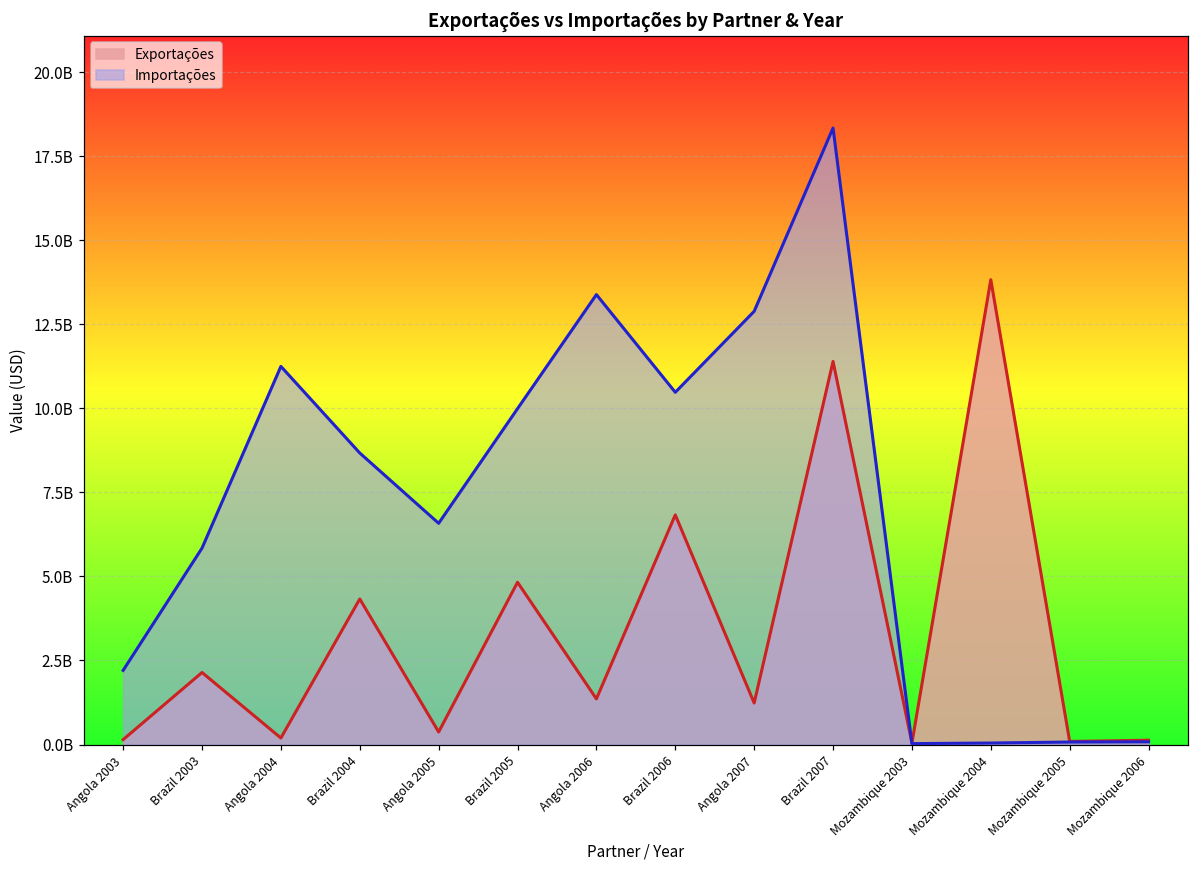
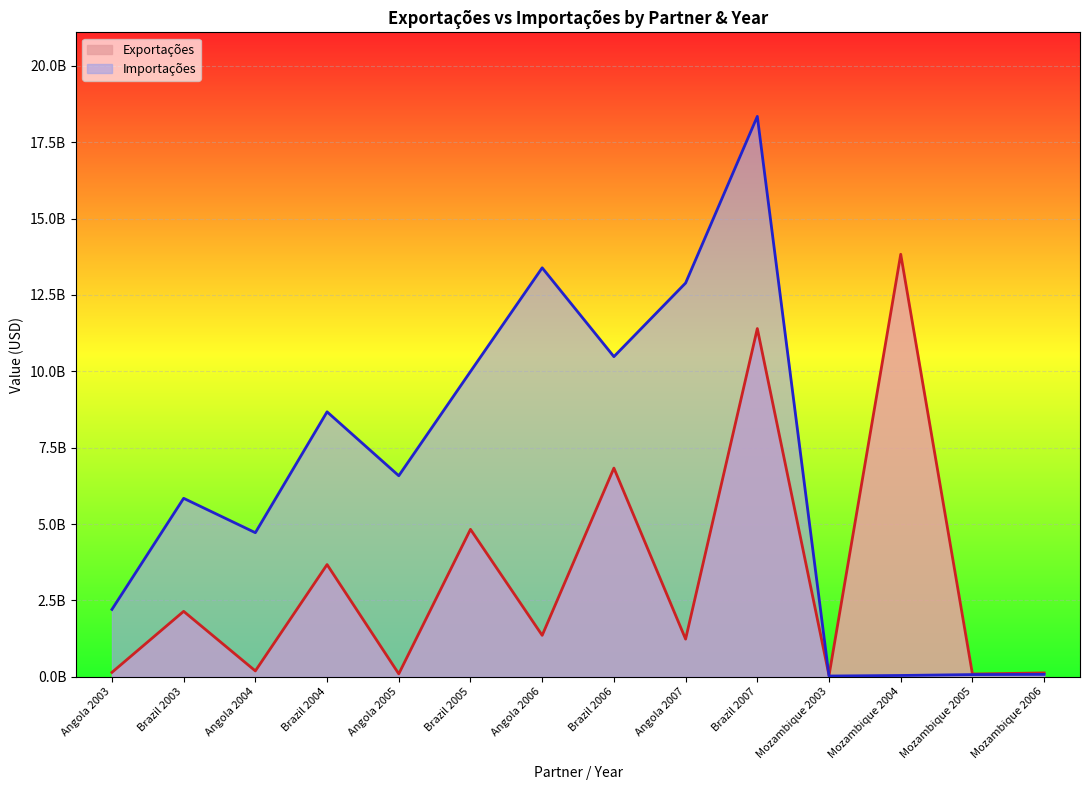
  {
    "Exportações": {
      "Angola 2003": 100000000,
      "Brazil 2003": 2100000000,
      "Angola 2004": 200000000,
-     "Brazil 2004": 4300000000,
-     "Angola 2005": 400000000,
+     "Brazil 2004": 3700000000,
+     "Angola 2005": 100000000,
      "Brazil 2005": 4800000000,
      "Angola 2006": 1400000000,
      "Brazil 2006": 6800000000,
      "Angola 2007": 1200000000,
      "Brazil 2007": 11400000000,
      "Mozambique 2004": 13800000000
    },
    "Importações": {
      "Angola 2003": 2200000000,
      "Brazil 2003": 5800000000,
-     "Angola 2004": 11300000000,
+     "Angola 2004": 4700000000,
      "Brazil 2004": 8700000000,
      "Angola 2005": 6600000000,
      "Brazil 2005": 10000000000,
      "Angola 2006": 13400000000,
      "Brazil 2006": 10500000000,
      "Angola 2007": 12900000000,
      "Brazil 2007": 18300000000,
      "Mozambique 2004": 0
    }
  }
